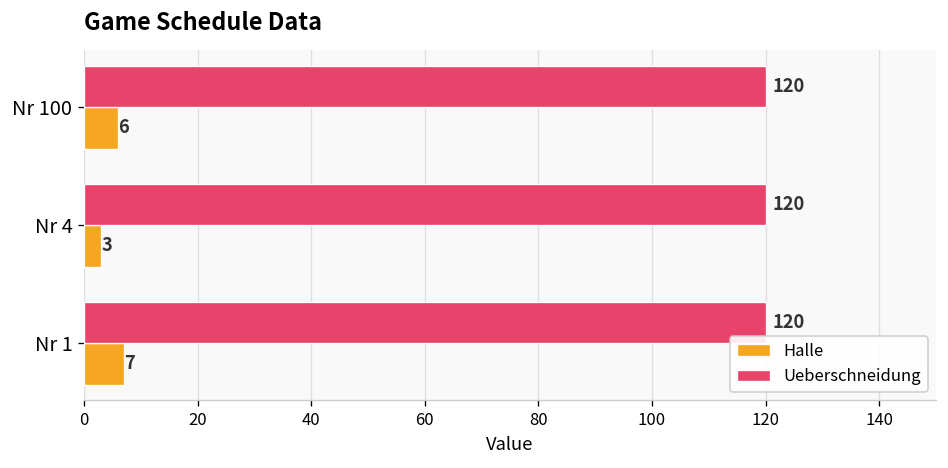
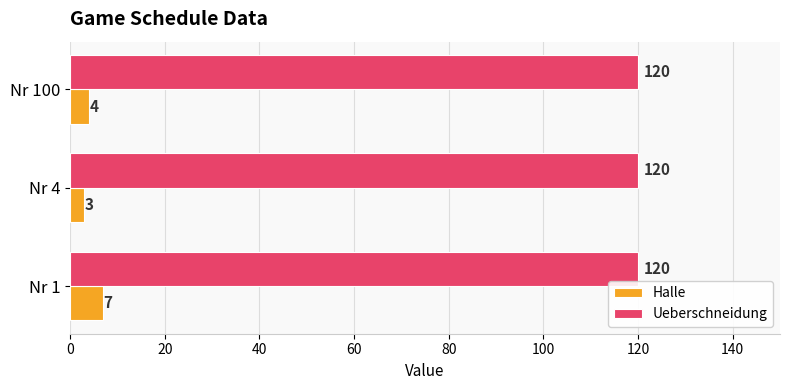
  {
    "Halle": {
-     "Nr 100": 6,
+     "Nr 100": 4,
      "Nr 4": 3,
      "Nr 1": 7
    },
    "Ueberschneidung": {
      "Nr 100": 120,
      "Nr 4": 120,
      "Nr 1": 120
    }
  }
